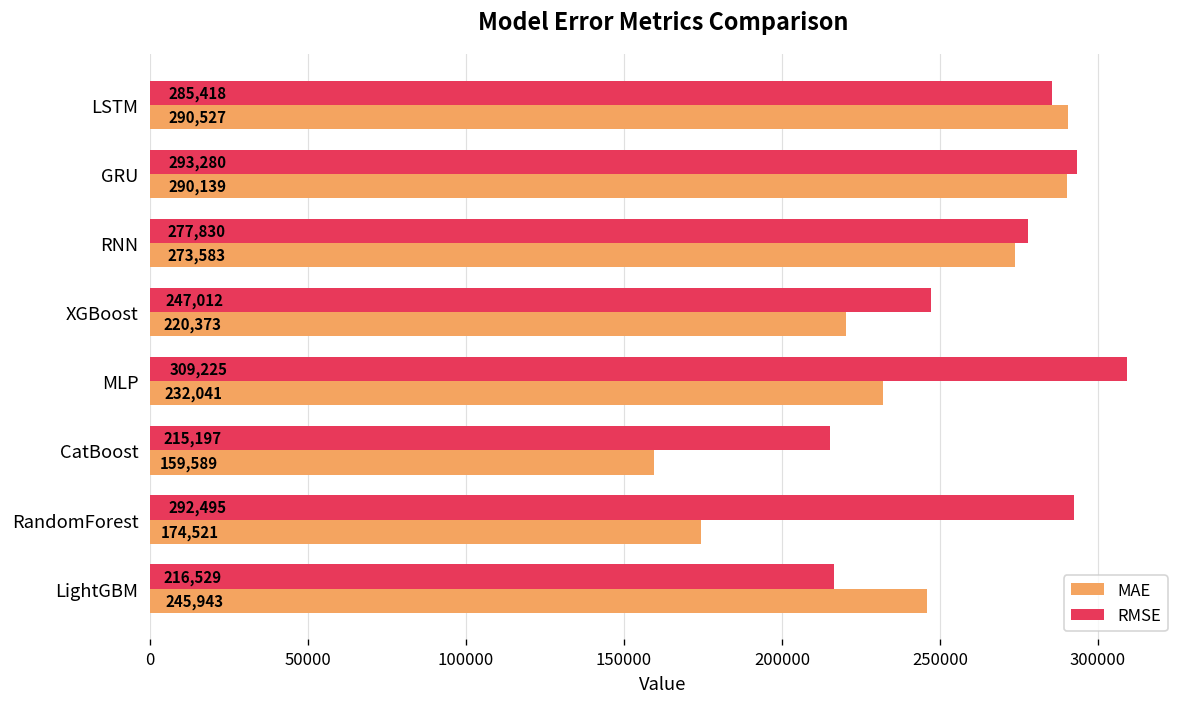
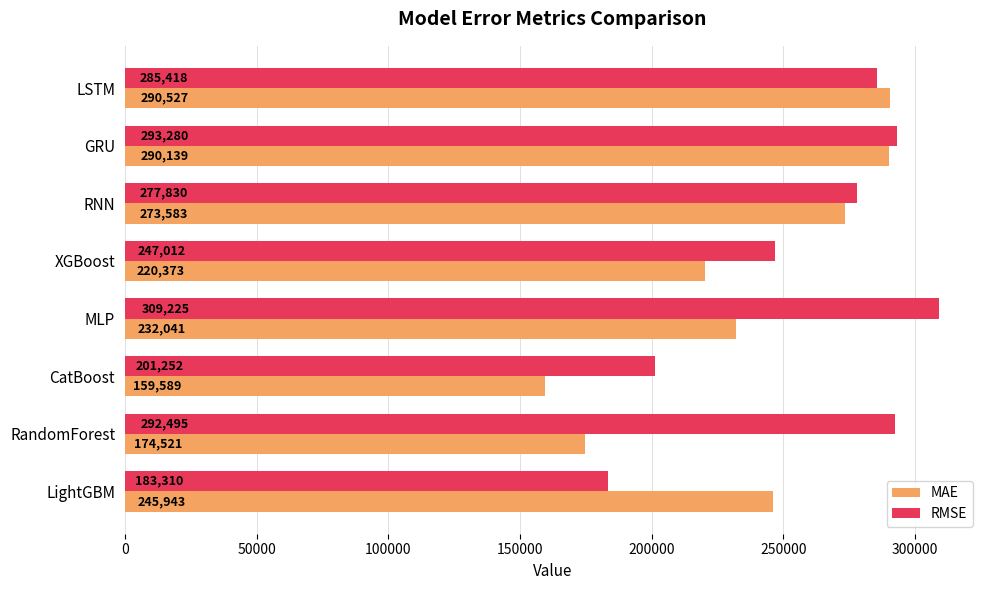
  {
    "MAE": {
      "LSTM": "290,527",
      "GRU": "290,139",
      "RNN": "273,583",
      "XGBoost": "220,373",
      "MLP": "232,041",
      "CatBoost": "159,589",
      "RandomForest": "174,521",
      "LightGBM": "245,943"
    },
    "RMSE": {
      "LSTM": "285,418",
      "GRU": "293,280",
      "RNN": "277,830",
      "XGBoost": "247,012",
      "MLP": "309,225",
-     "CatBoost": "215,197",
+     "CatBoost": "201,252",
      "RandomForest": "292,495",
-     "LightGBM": "216,529"
+     "LightGBM": "183,310"
    }
  }
